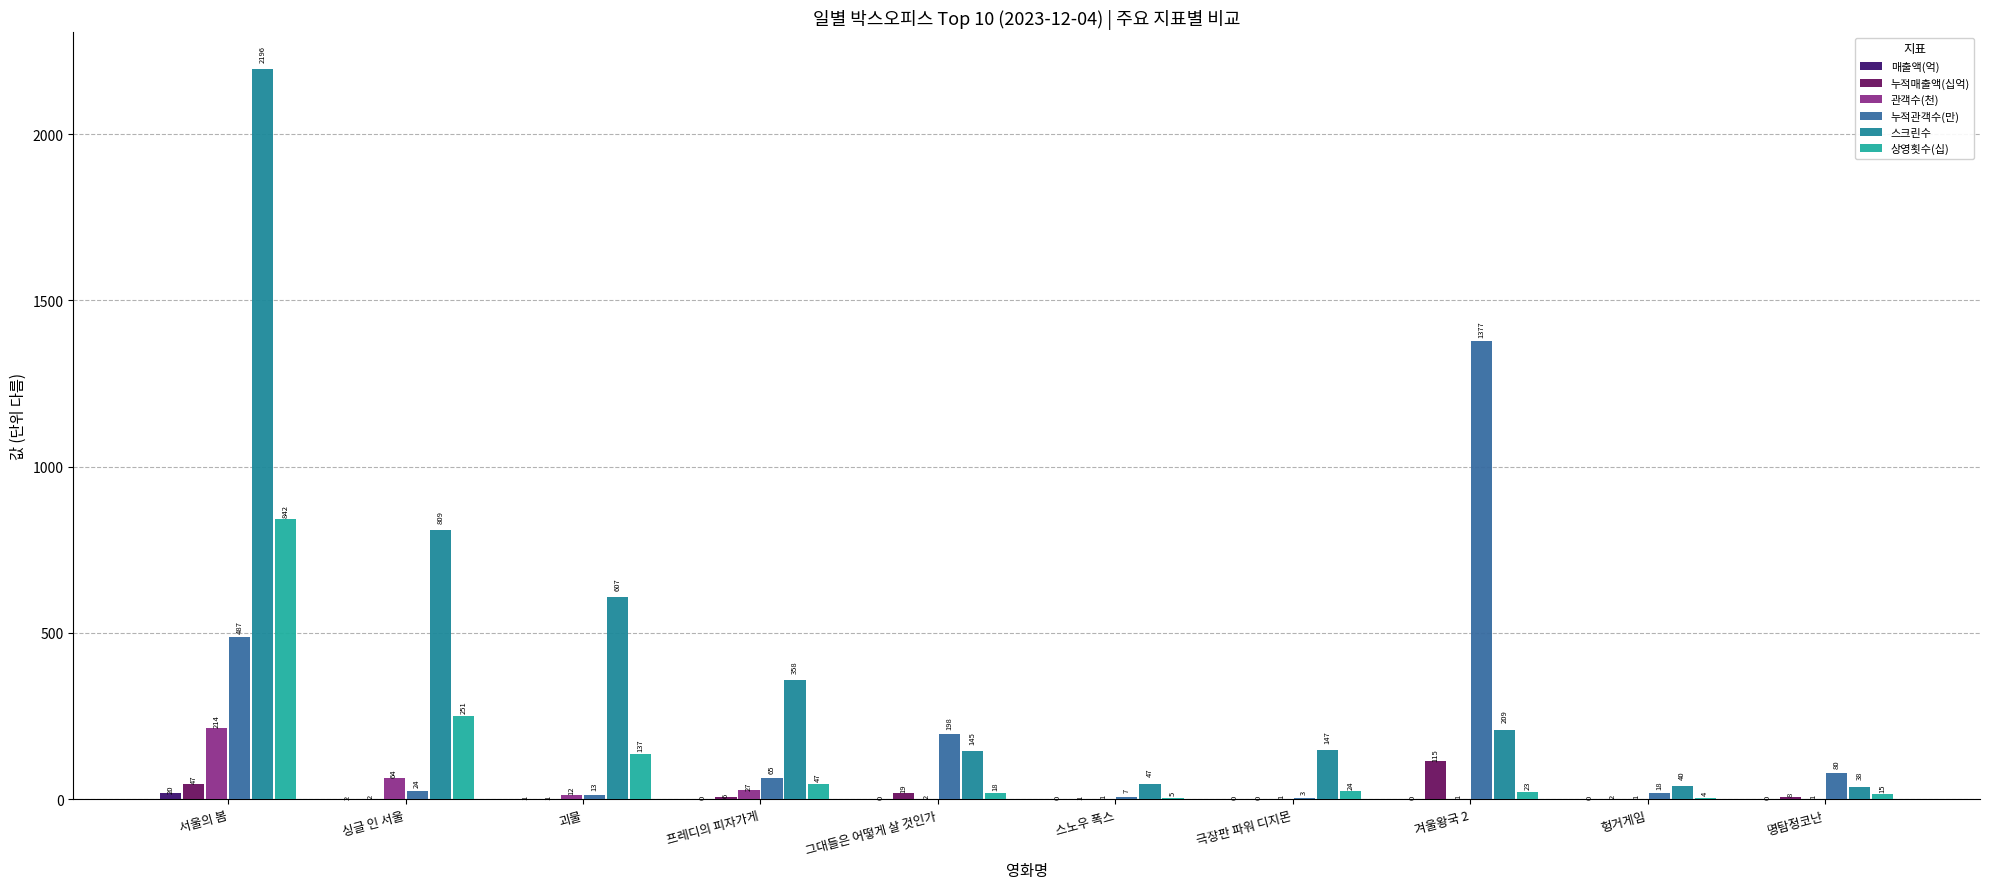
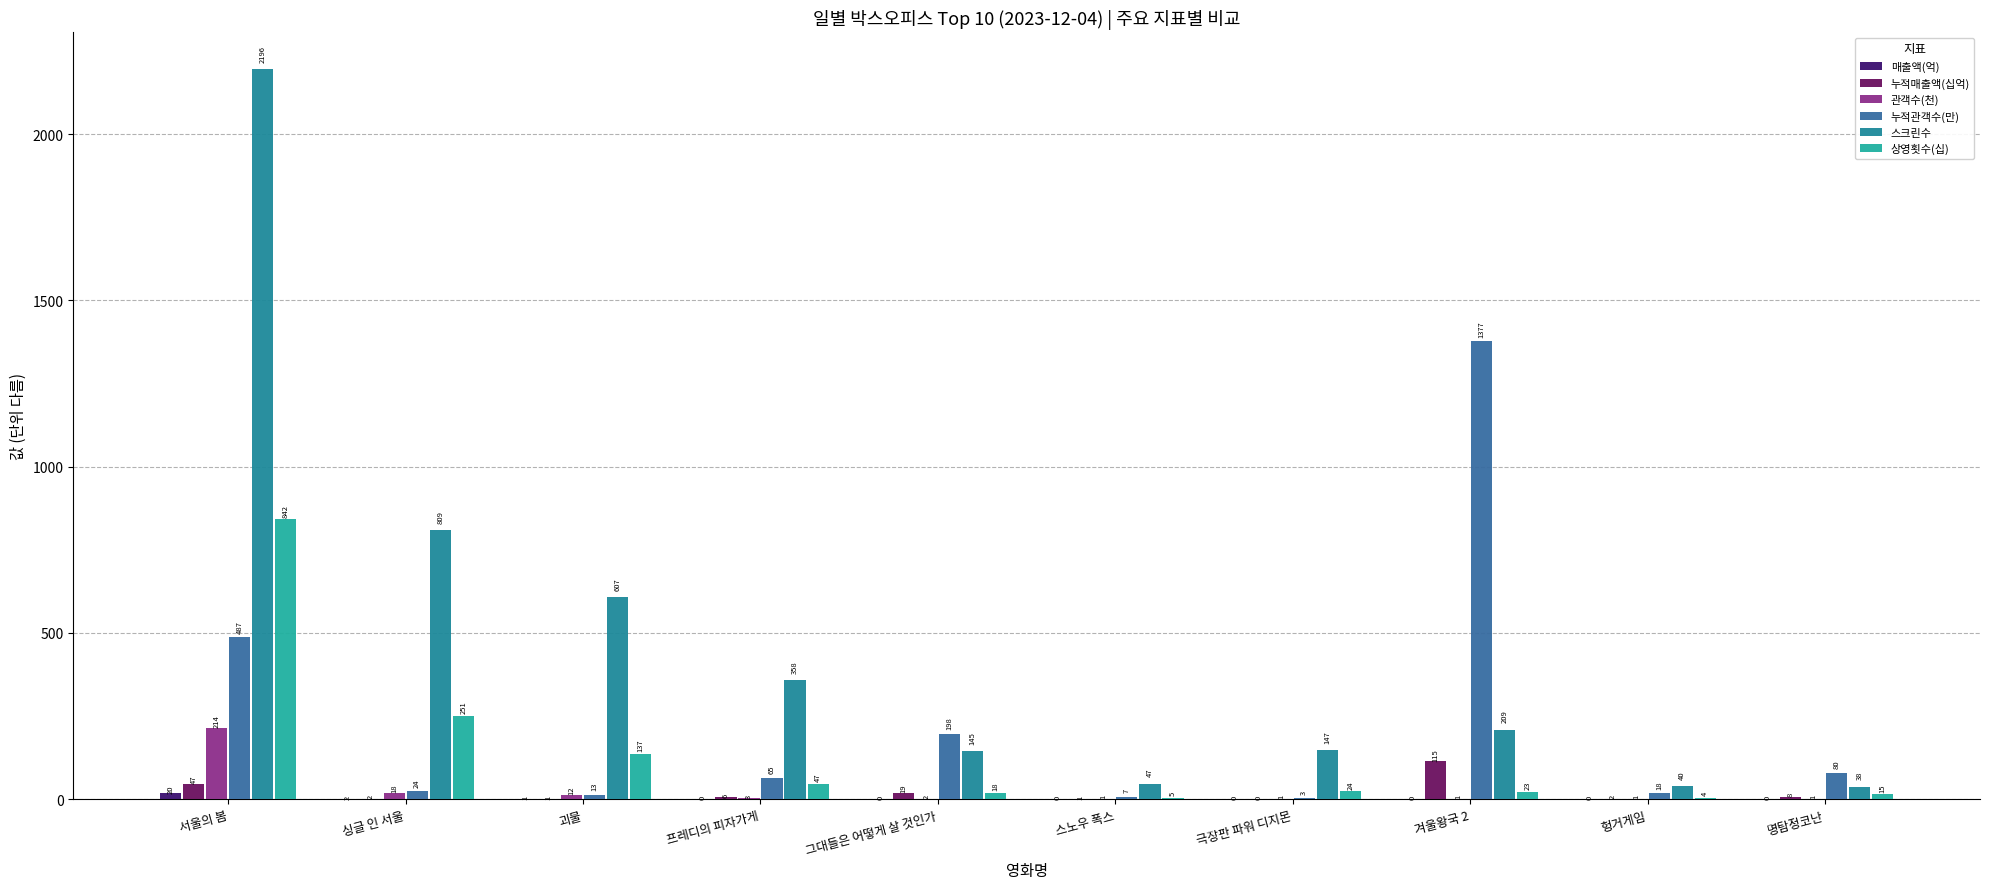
  {
    "관객수(천)": {
      "서울의 봄": 214,
-     "싱글 인 서울": 64,
+     "싱글 인 서울": 18,
      "괴물": 12,
-     "프레디의 피자가게": 27,
+     "프레디의 피자가게": 3,
      "그대들은 어떻게 살 것인가": 2,
      "스노우 폭스": 1,
      "극장판 파워 디지몬": 1,
      "겨울왕국 2": 1,
      "헝거게임": 1,
      "명탐정코난": 1
    }
  }
